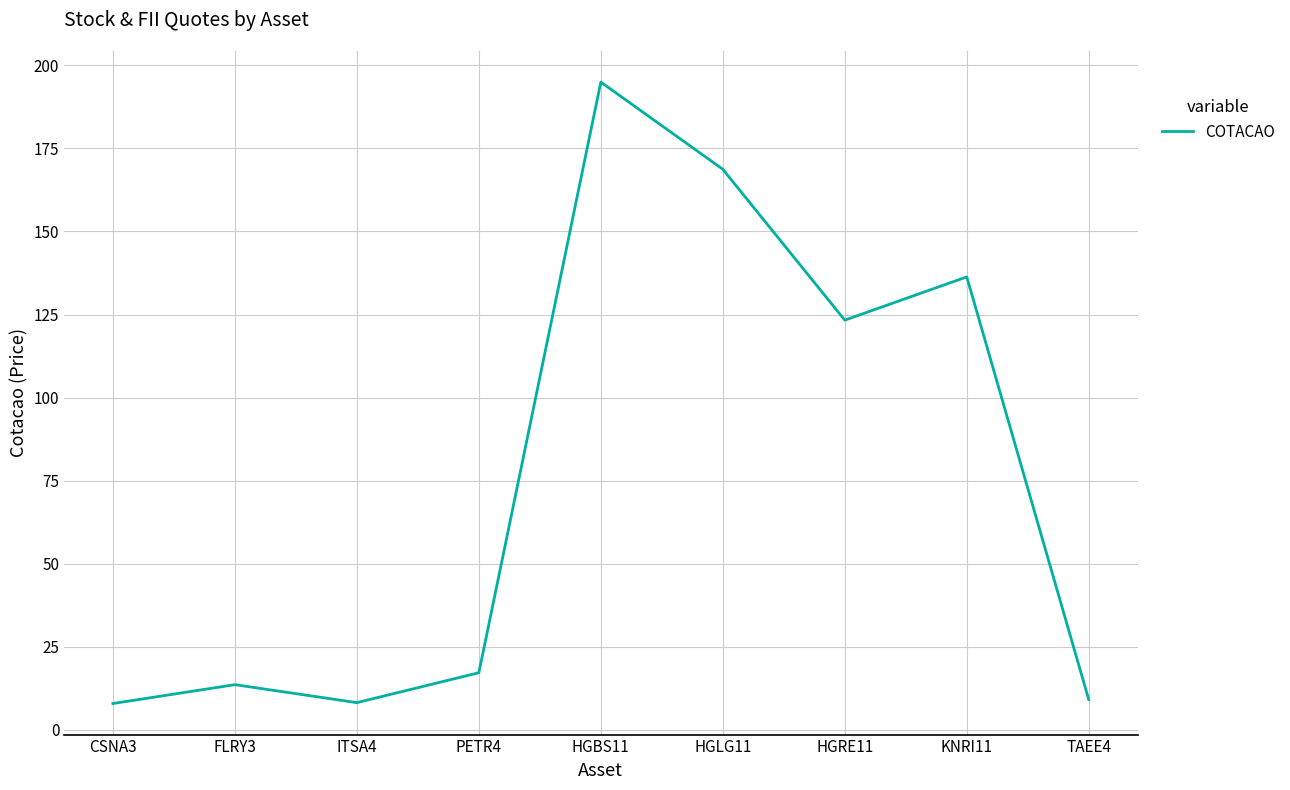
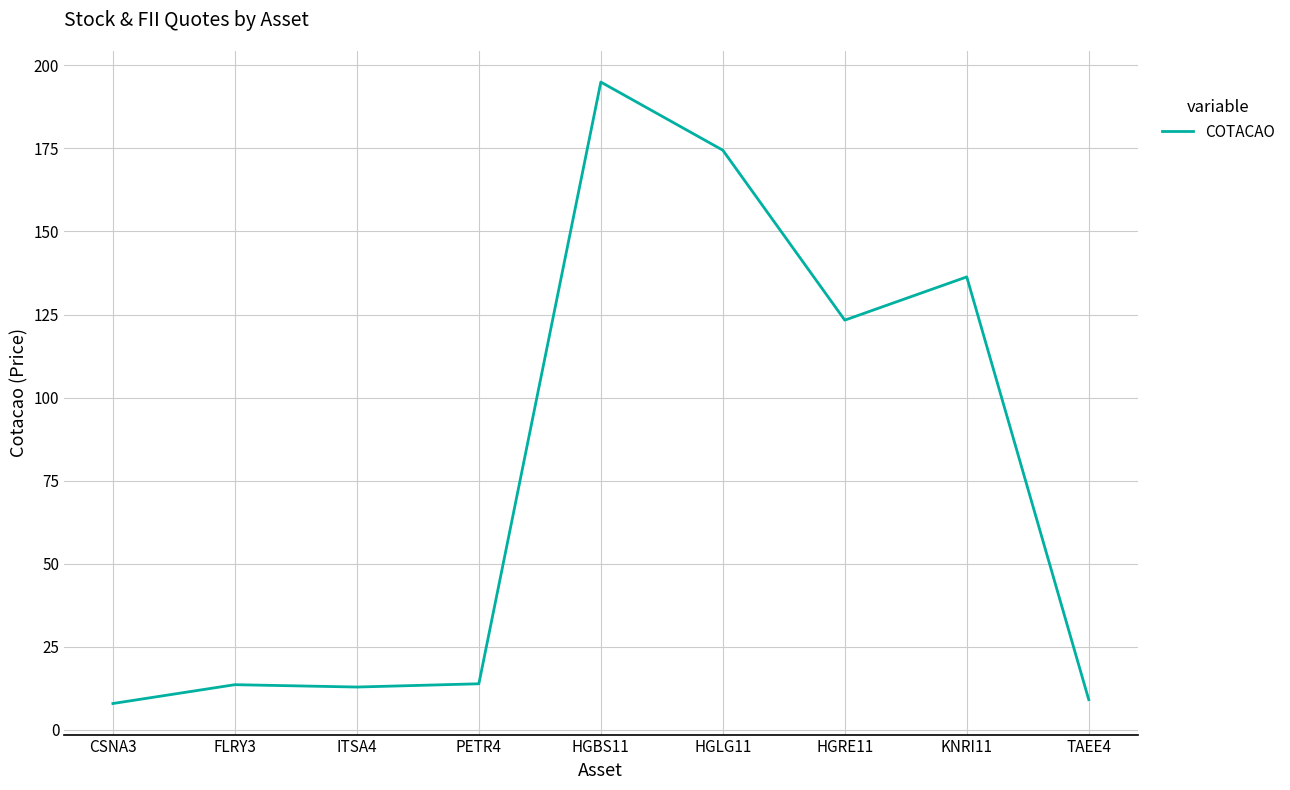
  {
    "CSNA3": 8,
    "FLRY3": 14,
-   "ITSA4": 8,
-   "PETR4": 17,
+   "ITSA4": 13,
+   "PETR4": 14,
    "HGBS11": 195,
-   "HGLG11": 169,
+   "HGLG11": 174,
    "HGRE11": 123,
    "KNRI11": 136,
    "TAEE4": 9
  }
